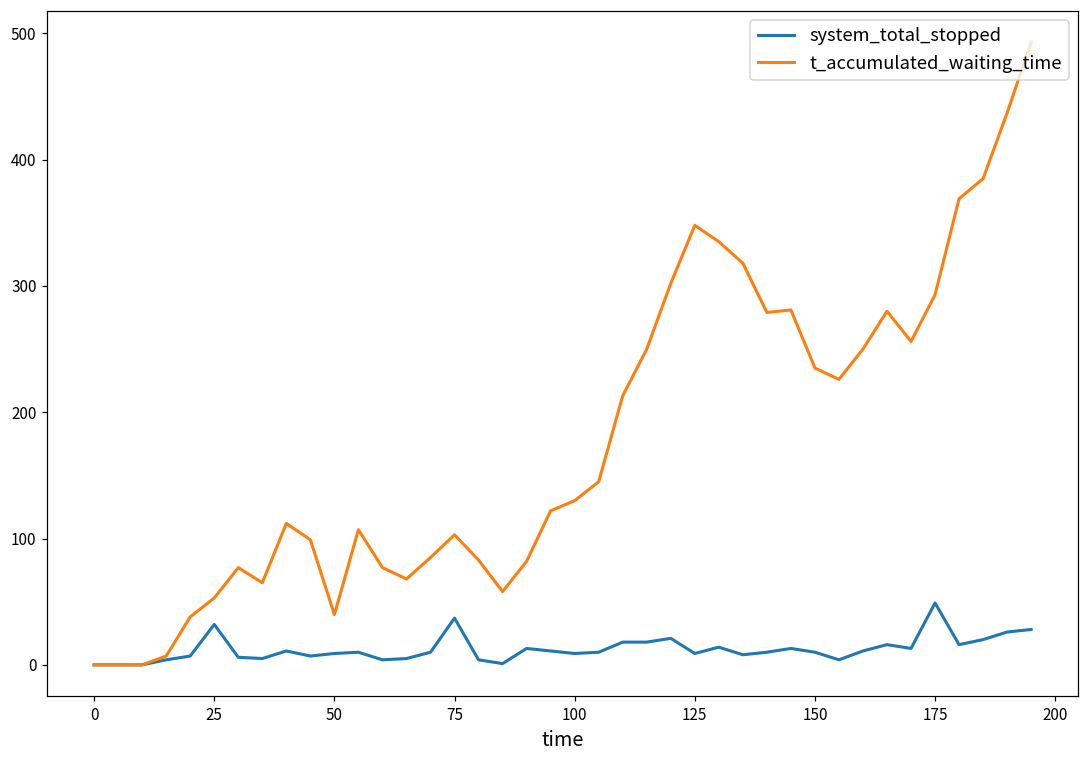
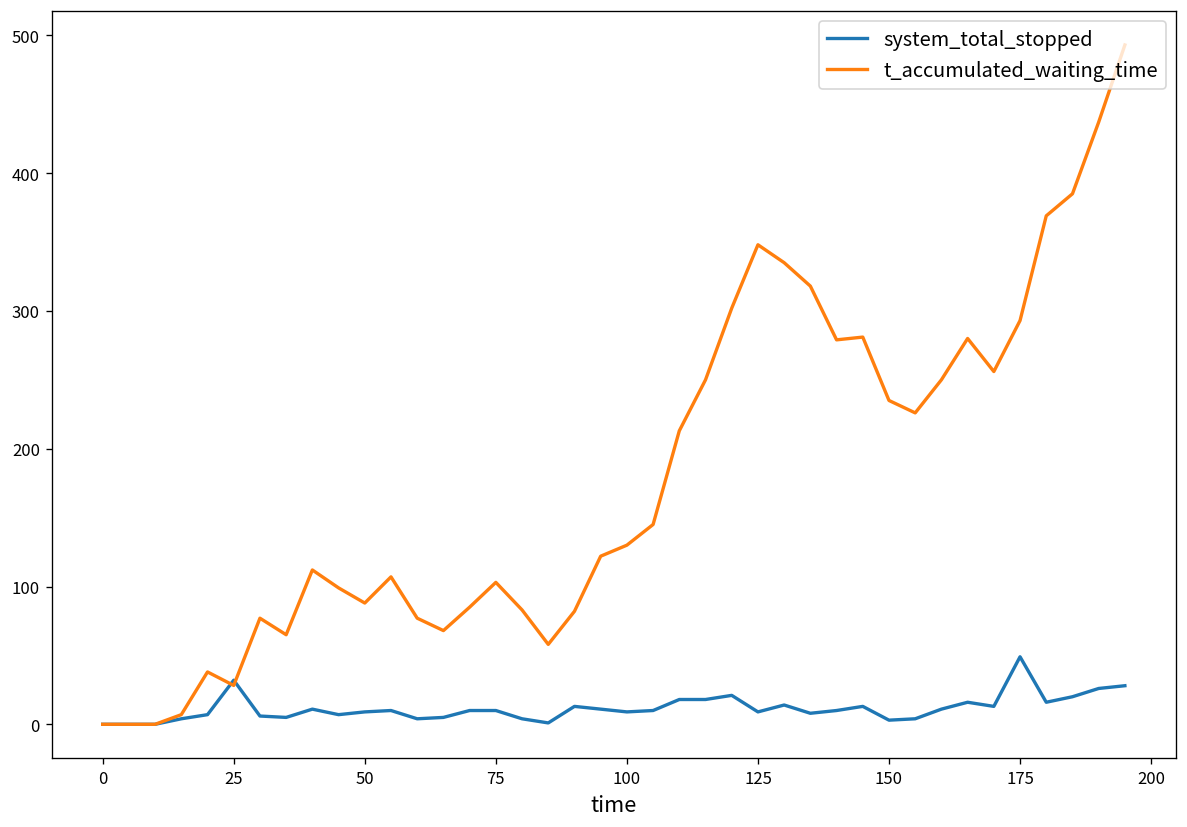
  {
    "system_total_stopped": {
      "25": 32,
      "50": 9,
-     "75": 37,
+     "75": 10,
      "100": 9,
      "125": 9,
-     "150": 10,
+     "150": 3,
      "175": 49
    },
    "t_accumulated_waiting_time": {
-     "25": 53,
-     "50": 40,
+     "25": 28,
+     "50": 88,
      "75": 103,
      "100": 130,
      "125": 348,
      "150": 235,
      "175": 293
    }
  }
